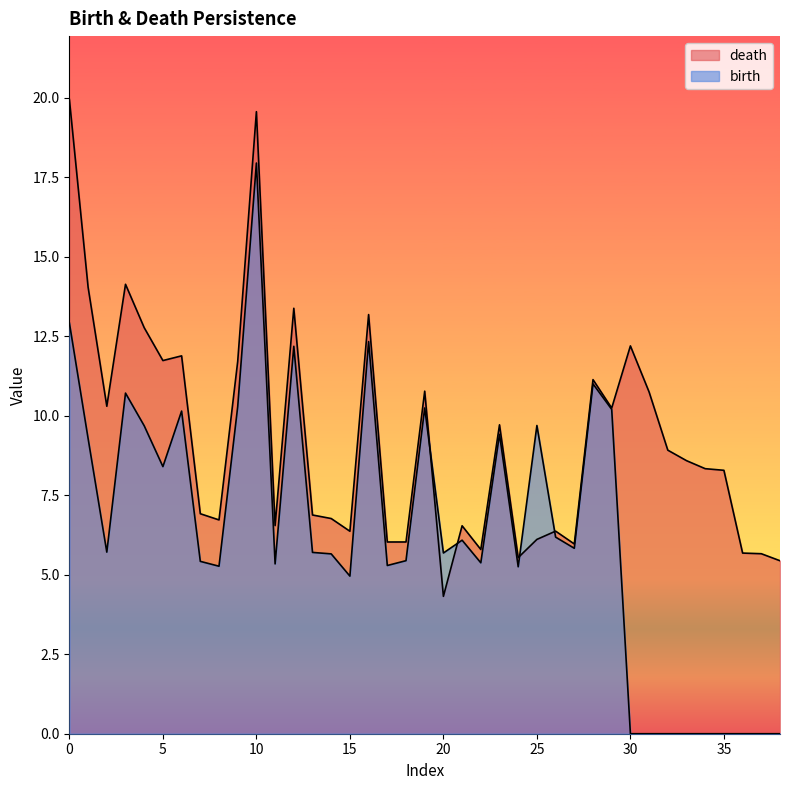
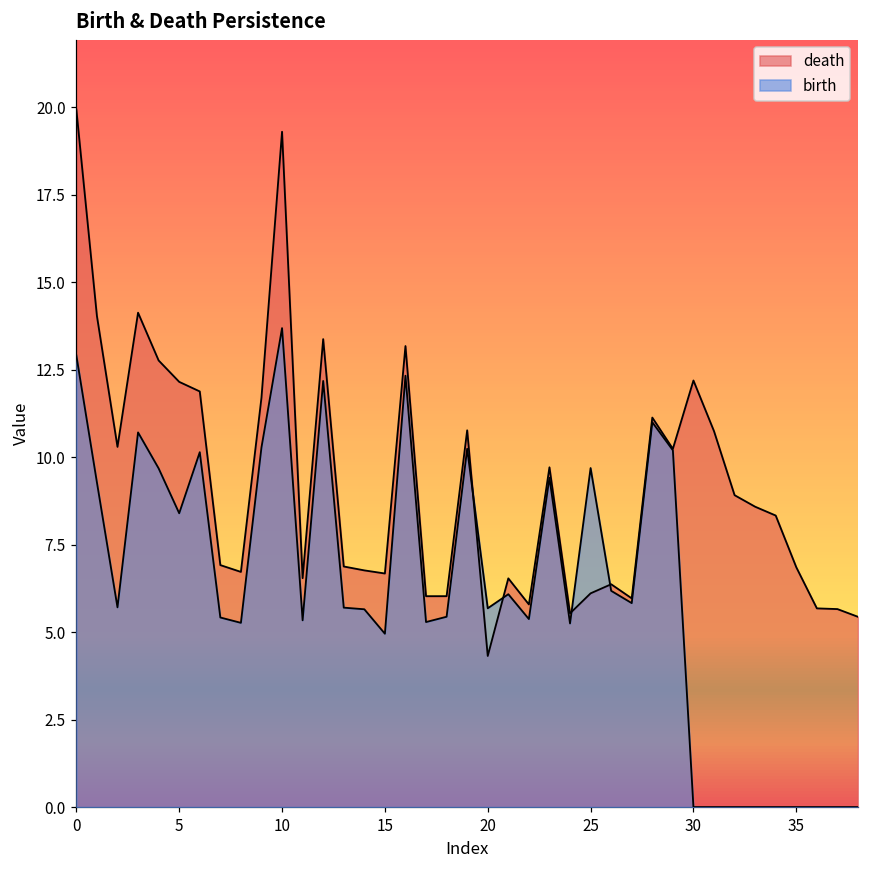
  {
    "death": {
      "0": 19.9,
-     "5": 11.7,
-     "10": 19.6,
-     "15": 6.4,
+     "5": 12.2,
+     "10": 19.3,
+     "15": 6.7,
      "20": 4.3,
      "25": 6.1,
      "30": 12.2,
-     "35": 8.3
+     "35": 6.9
    },
    "birth": {
      "0": 12.9,
      "5": 8.4,
-     "10": 17.9,
+     "10": 13.7,
      "15": 5.0,
      "20": 5.7,
      "25": 9.7,
      "30": 0.0,
      "35": 0.0
    }
  }
